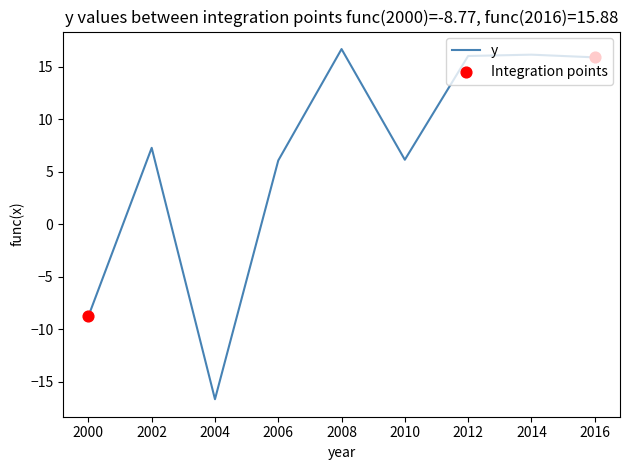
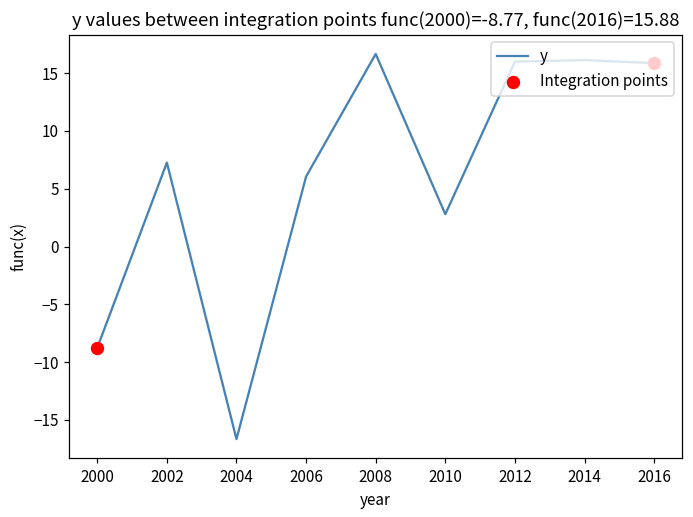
  {
    "y": {
      "2002": 7.3,
      "2004": -16.7,
      "2006": 6.1,
      "2008": 16.7,
-     "2010": 6.1
+     "2010": 2.8
    }
  }
